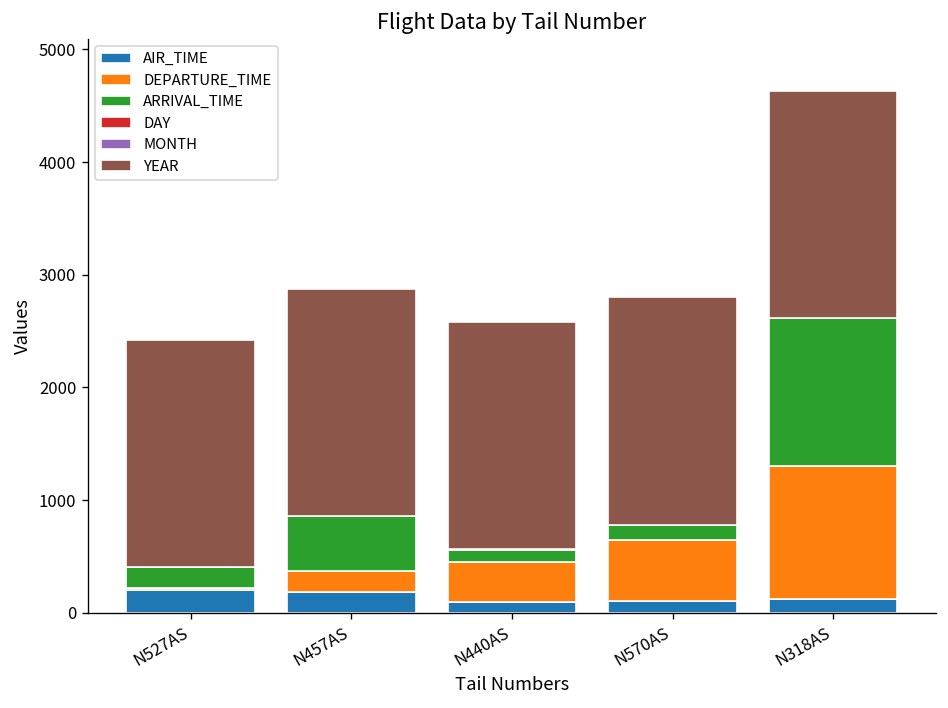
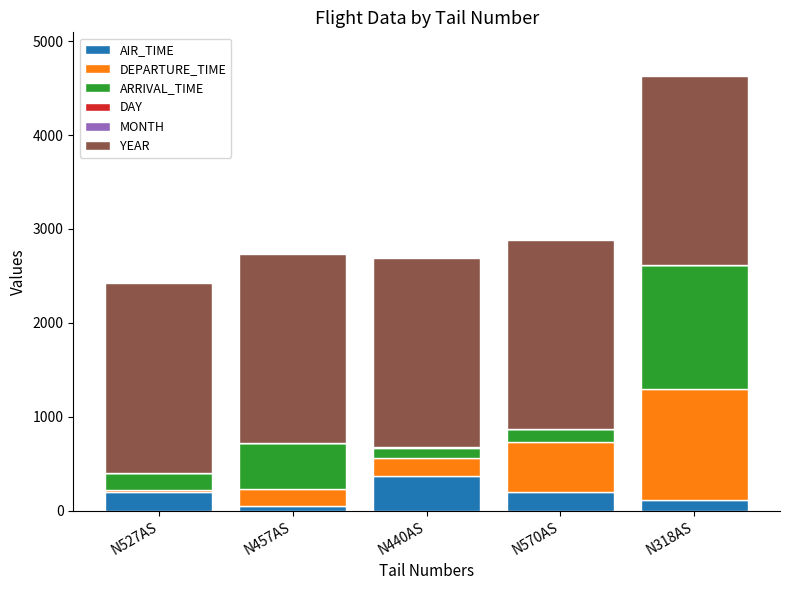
  {
    "AIR_TIME": {
      "N527AS": 200,
-     "N457AS": 200,
-     "N440AS": 100,
-     "N570AS": 100,
+     "N457AS": 0,
+     "N440AS": 400,
+     "N570AS": 200,
      "N318AS": 100
    },
    "DEPARTURE_TIME": {
      "N457AS": 200,
-     "N440AS": 400,
+     "N440AS": 200,
      "N570AS": 500,
      "N318AS": 1200
    },
    "MONTH": {
      "N527AS": 200,
      "N457AS": 500,
      "N440AS": 100,
      "N570AS": 100,
      "N318AS": 1300
    },
    "YEAR": {
      "N527AS": 2000,
      "N457AS": 2000,
      "N440AS": 2000,
      "N570AS": 2000,
      "N318AS": 2000
    }
  }
